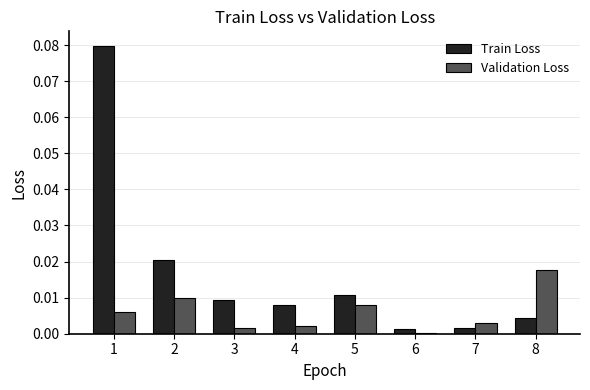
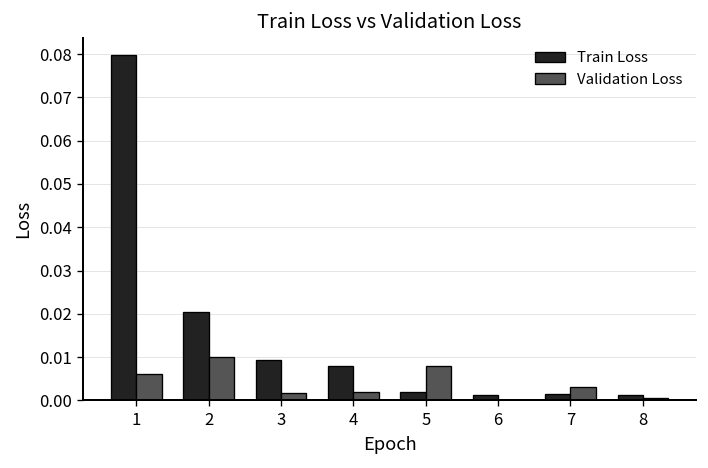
  {
    "Train Loss": {
      "1": 0.080,
      "2": 0.020,
      "3": 0.009,
      "4": 0.008,
-     "5": 0.011,
+     "5": 0.002,
      "6": 0.001,
      "7": 0.002,
-     "8": 0.004
+     "8": 0.001
    },
    "Validation Loss": {
      "1": 0.006,
      "2": 0.010,
      "3": 0.002,
      "4": 0.002,
      "5": 0.008,
      "7": 0.003,
-     "8": 0.018
+     "8": 0.001
    }
  }
